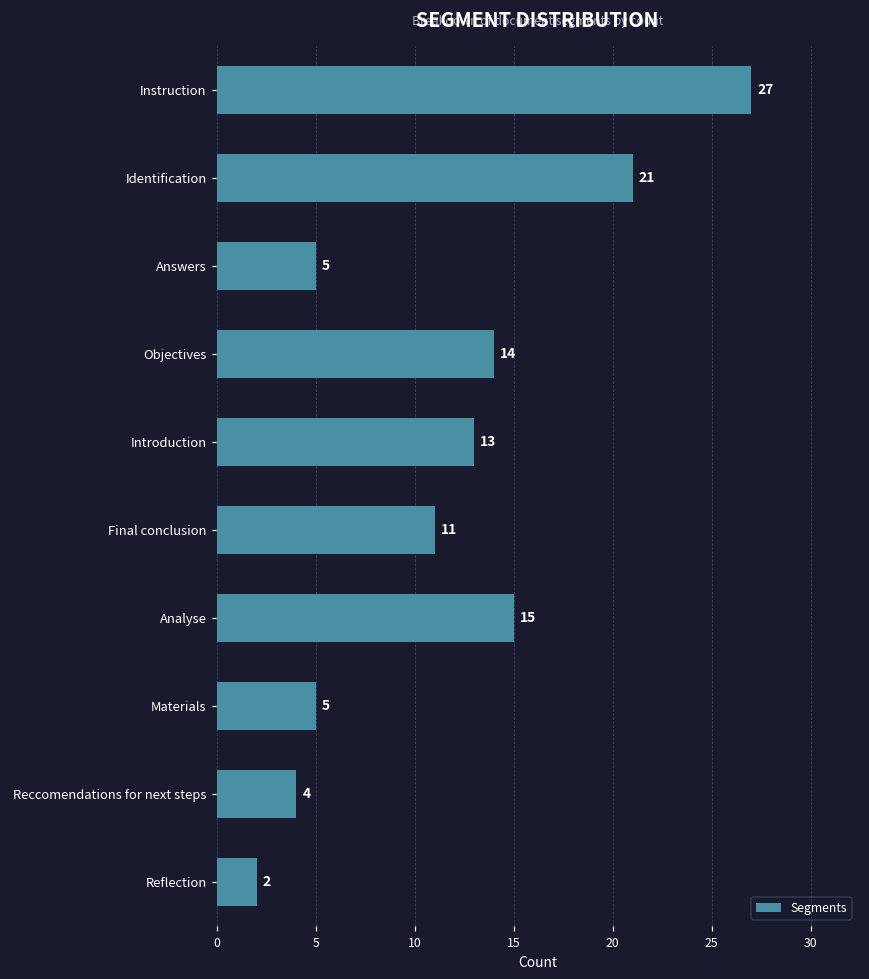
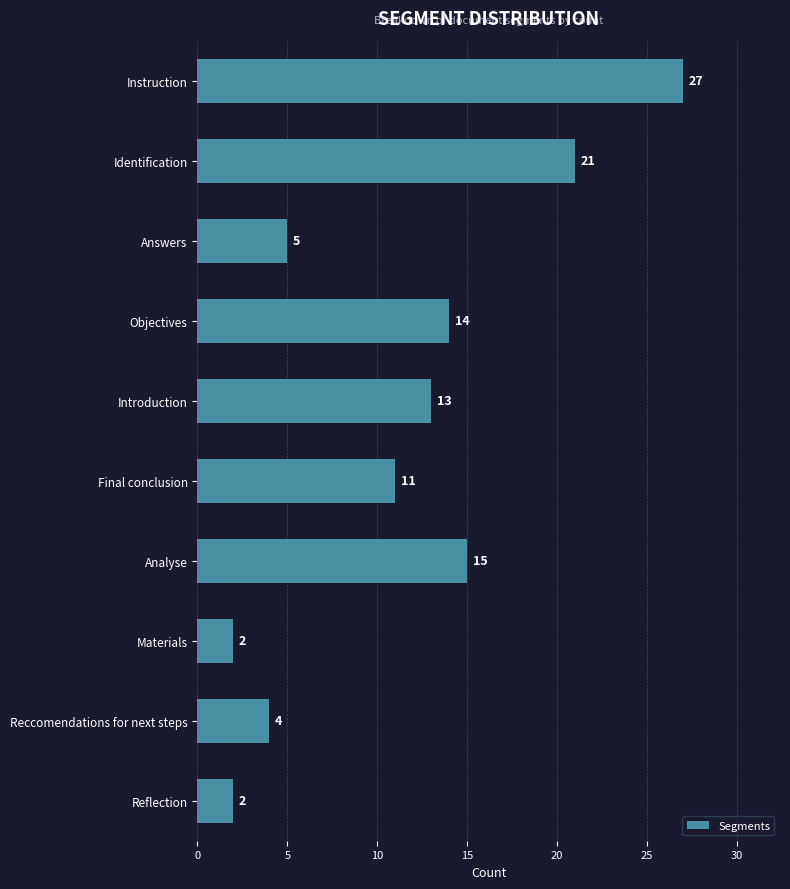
  {
    "Instruction": 27,
    "Identification": 21,
    "Answers": 5,
    "Objectives": 14,
    "Introduction": 13,
    "Final conclusion": 11,
    "Analyse": 15,
-   "Materials": 5,
+   "Materials": 2,
    "Reccomendations for next steps": 4,
    "Reflection": 2
  }
